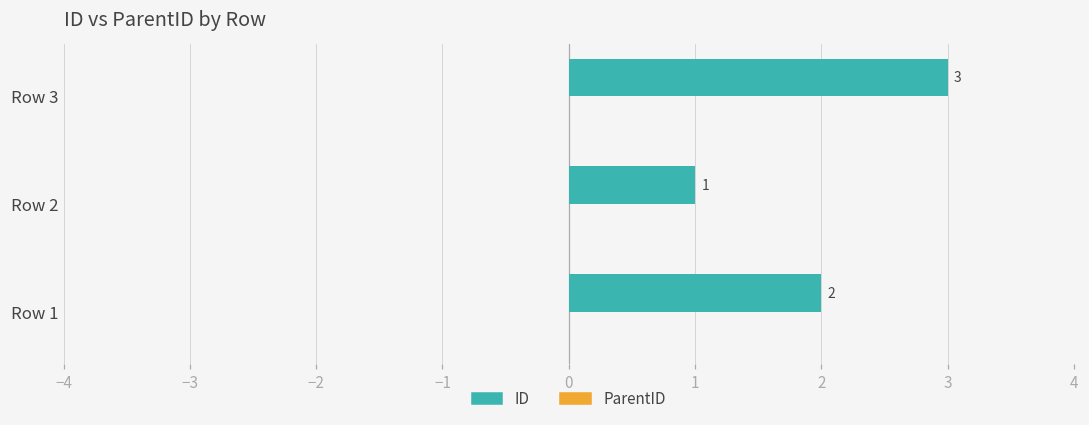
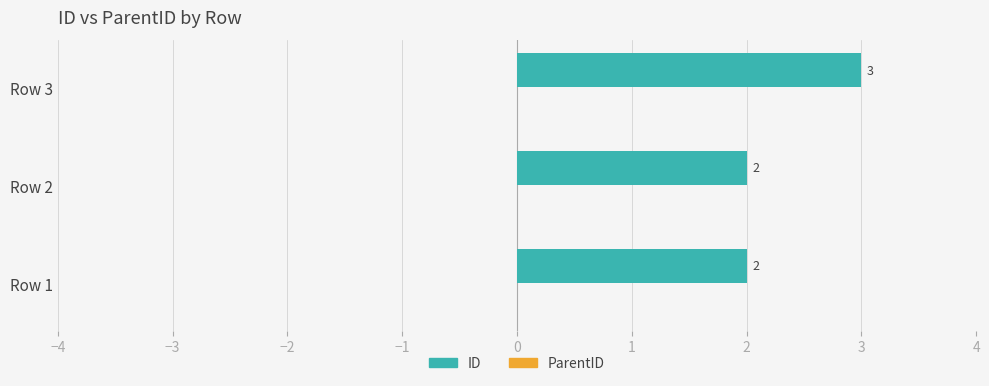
  {
    "ID": {
      "Row 3": 3,
-     "Row 2": 1,
+     "Row 2": 2,
      "Row 1": 2
    },
    "ParentID": {
      "Row 3": 0.00,
      "Row 2": 0.00,
      "Row 1": 0.00
    }
  }
